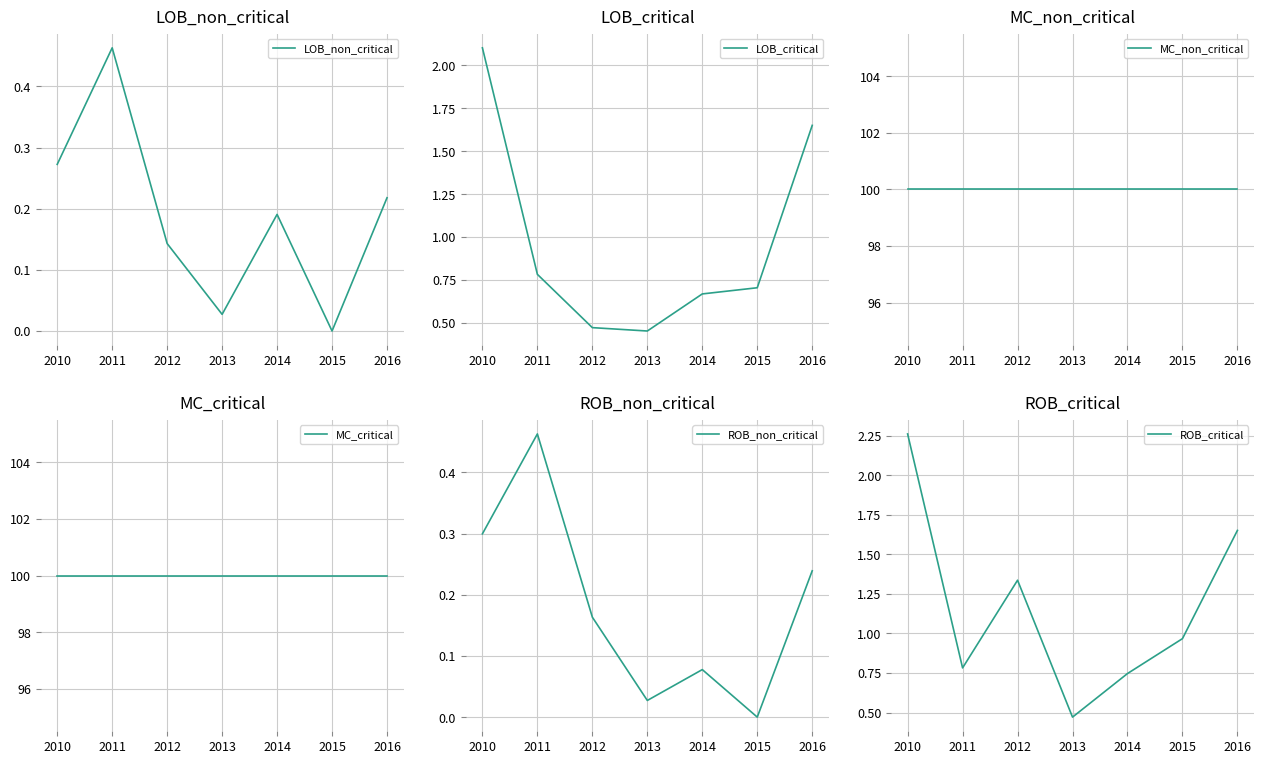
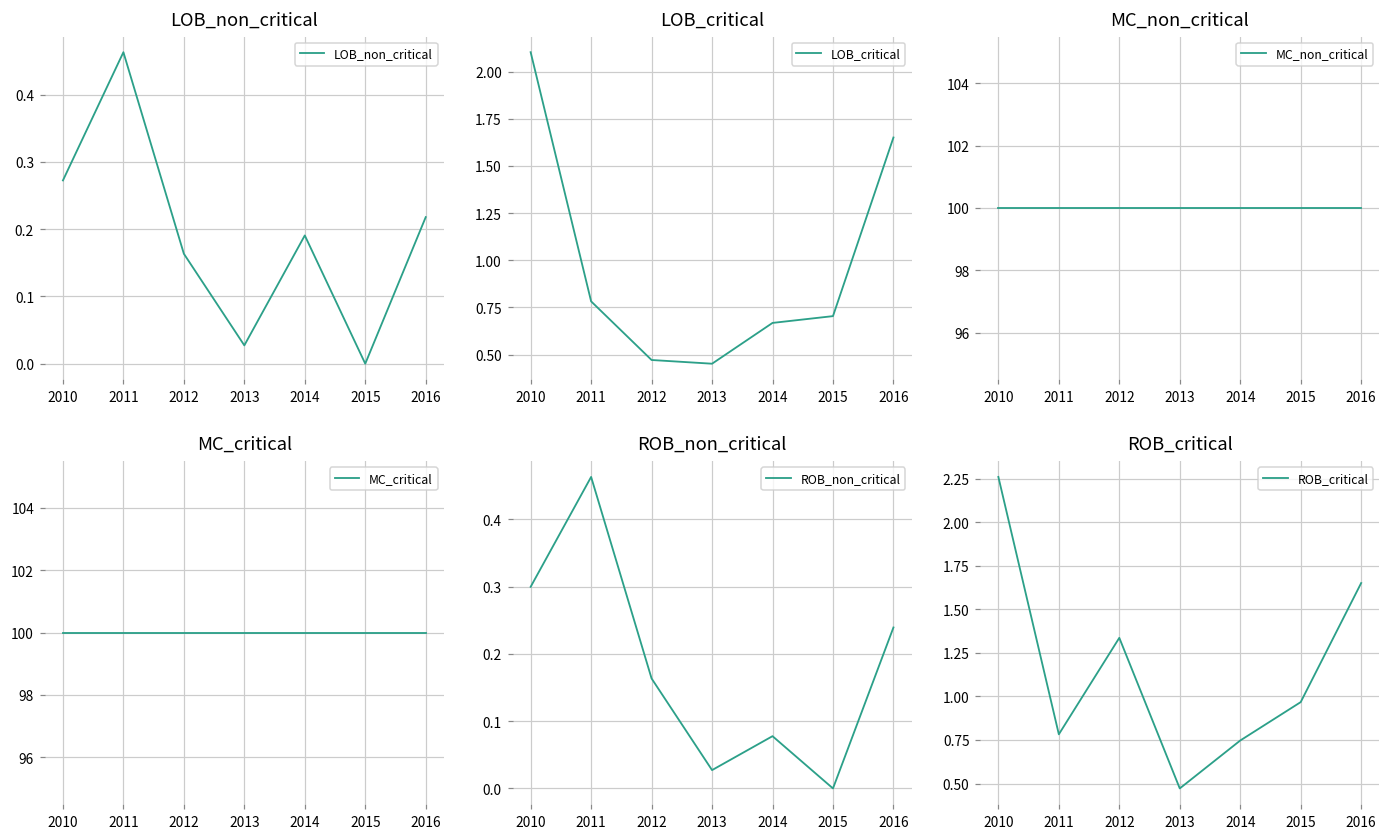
  {
    "LOB_non_critical": {
      "2010": 0.27,
      "2011": 0.46,
-     "2012": 0.14,
+     "2012": 0.16,
      "2013": 0.03,
      "2014": 0.19,
      "2015": 0.00,
      "2016": 0.22
    },
    "LOB_critical": {
      "2010": 2.10,
      "2011": 0.78,
      "2012": 0.47,
      "2013": 0.45,
      "2014": 0.67,
      "2015": 0.70,
      "2016": 1.65
    },
    "MC_non_critical": {
      "2010": 100.0,
      "2011": 100.0,
      "2012": 100.0,
      "2013": 100.0,
      "2014": 100.0,
      "2015": 100.0,
      "2016": 100.0
    },
    "MC_critical": {
      "2010": 100.0,
      "2011": 100.0,
      "2012": 100.0,
      "2013": 100.0,
      "2014": 100.0,
      "2015": 100.0,
      "2016": 100.0
    },
    "ROB_non_critical": {
      "2010": 0.30,
      "2011": 0.46,
      "2012": 0.16,
      "2013": 0.03,
      "2014": 0.08,
      "2015": 0.00,
      "2016": 0.24
    },
    "ROB_critical": {
      "2010": 2.26,
      "2011": 0.78,
      "2012": 1.34,
      "2013": 0.47,
      "2014": 0.75,
      "2015": 0.97,
      "2016": 1.65
    }
  }
